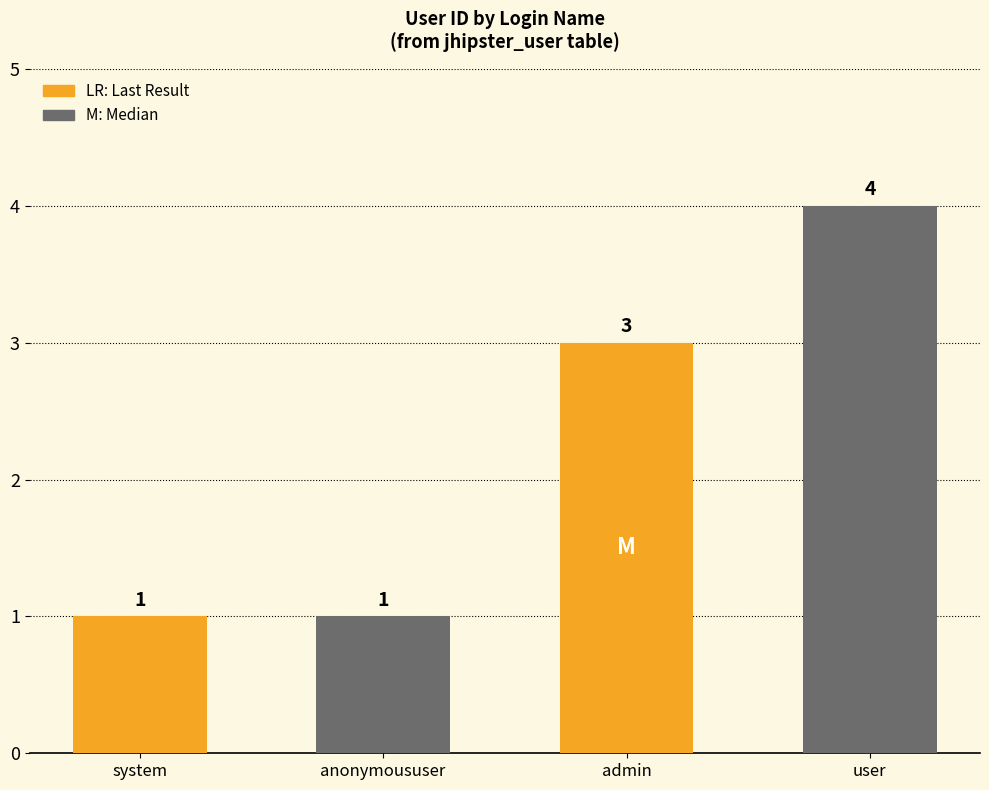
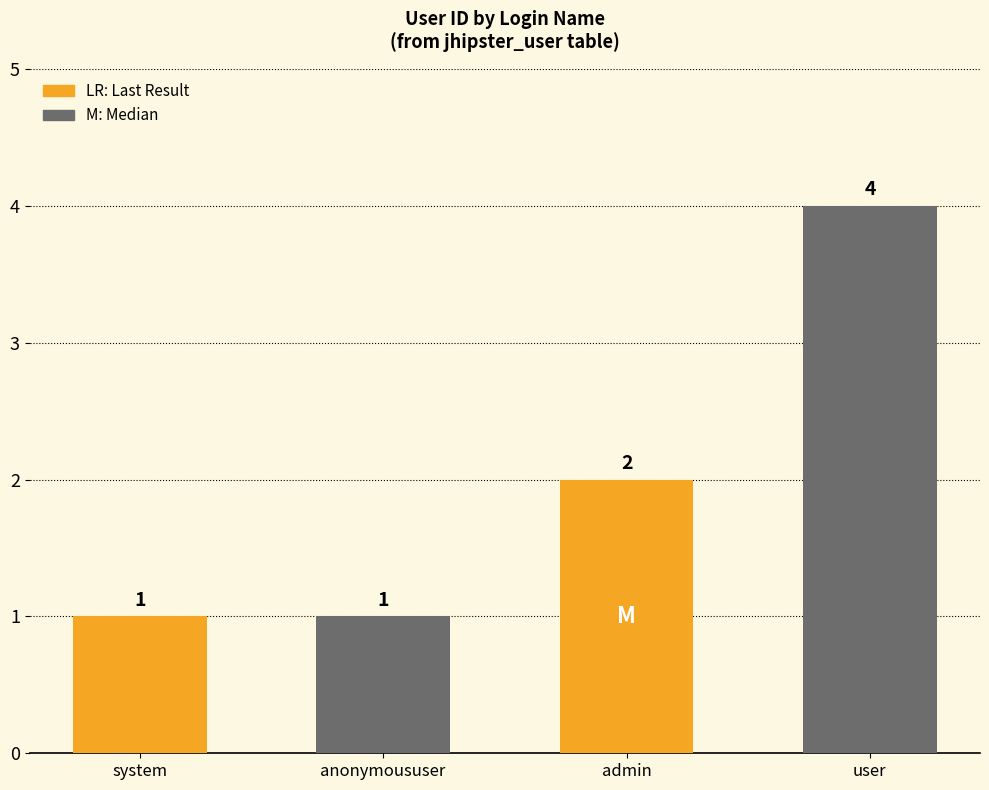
  {
    "system": 1,
    "anonymoususer": 1,
-   "admin": 3,
+   "admin": 2,
    "user": 4
  }
